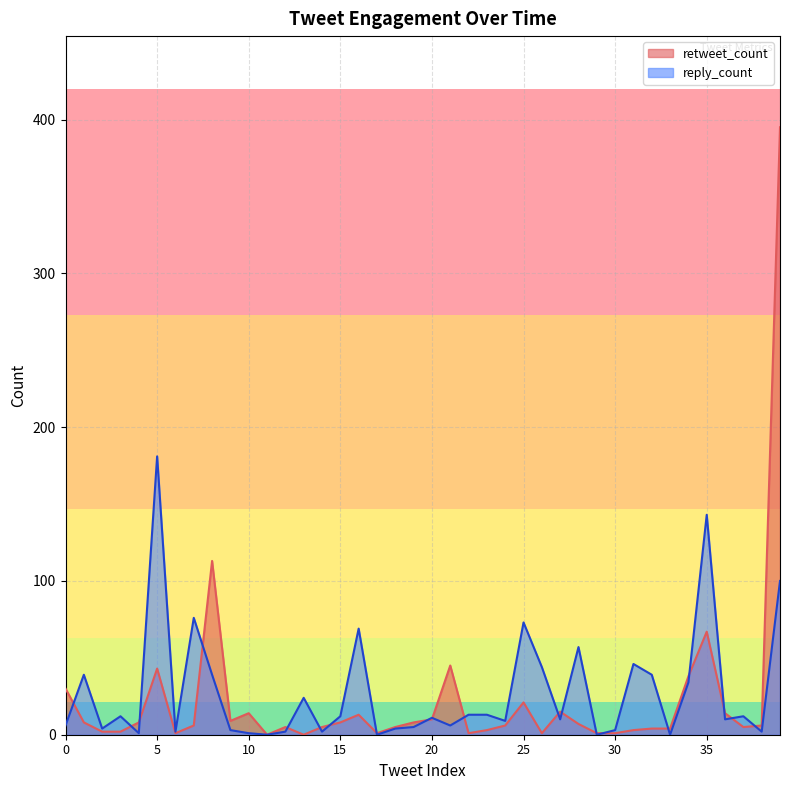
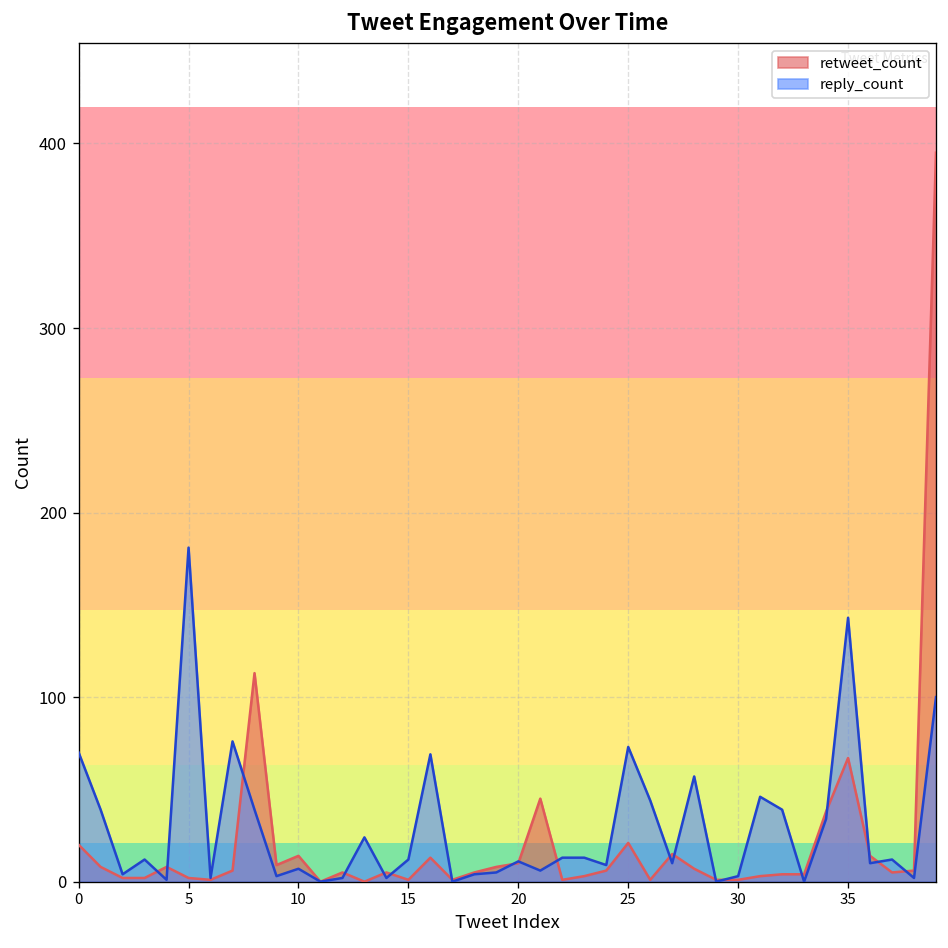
  {
    "retweet_count": {
-     "0": 30,
-     "5": 43,
+     "0": 20,
+     "5": 2,
      "10": 14,
-     "15": 8,
+     "15": 1,
      "25": 21,
      "30": 1,
      "35": 67
    },
    "reply_count": {
-     "0": 6,
+     "0": 70,
      "5": 181,
-     "10": 1,
+     "10": 7,
      "15": 12,
      "25": 73,
      "30": 3,
      "35": 143
    }
  }
